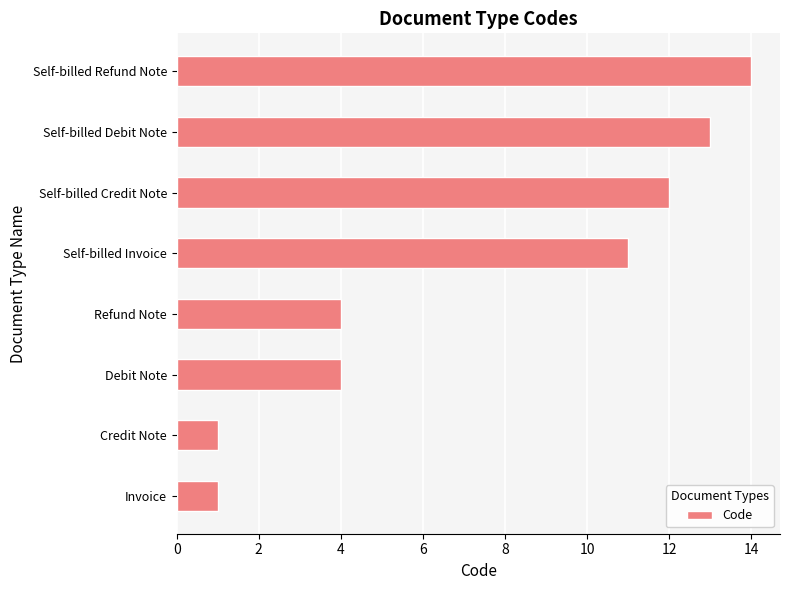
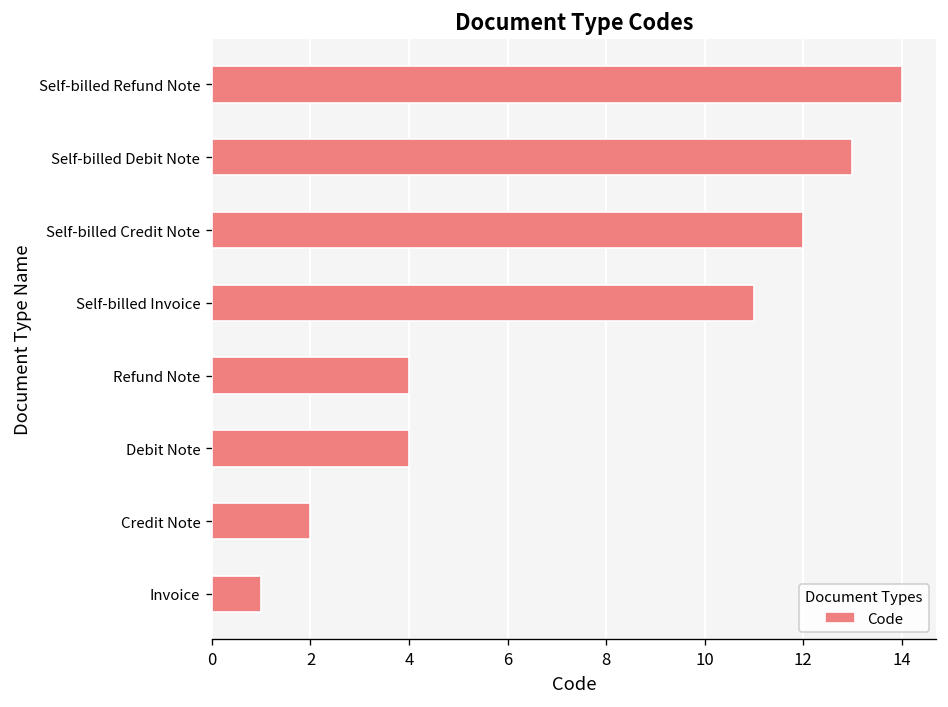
  {
    "Self-billed Refund Note": 14,
    "Self-billed Debit Note": 13,
    "Self-billed Credit Note": 12,
    "Self-billed Invoice": 11,
    "Refund Note": 4,
    "Debit Note": 4,
-   "Credit Note": 1,
+   "Credit Note": 2,
    "Invoice": 1
  }
